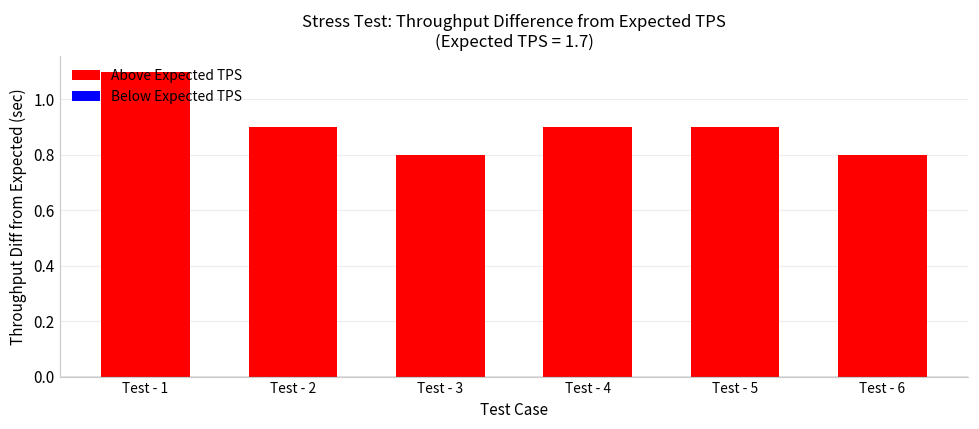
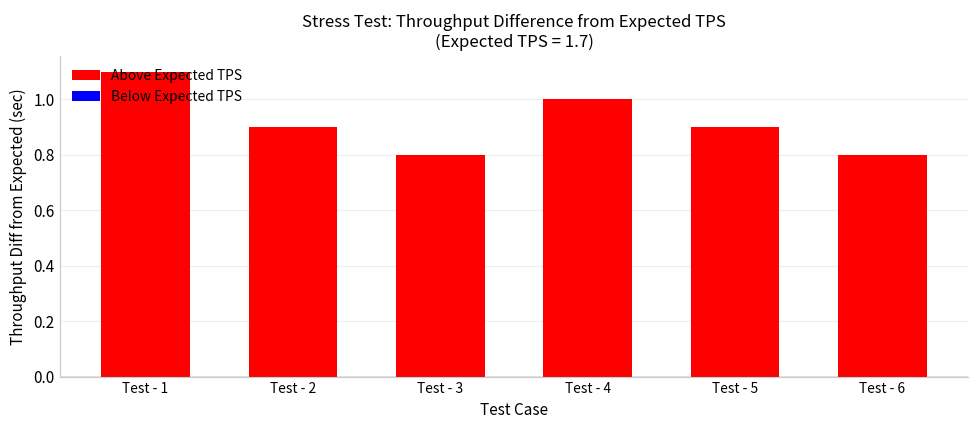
  {
    "Above Expected TPS": {
      "Test - 1": 1.10,
      "Test - 2": 0.90,
      "Test - 3": 0.80,
-     "Test - 4": 0.90,
+     "Test - 4": 1.00,
      "Test - 5": 0.90,
      "Test - 6": 0.80
    },
    "Below Expected TPS": {
      "Test - 1": 0.00,
      "Test - 2": 0.00,
      "Test - 3": 0.00,
      "Test - 4": 0.00,
      "Test - 5": 0.00,
      "Test - 6": 0.00
    }
  }
